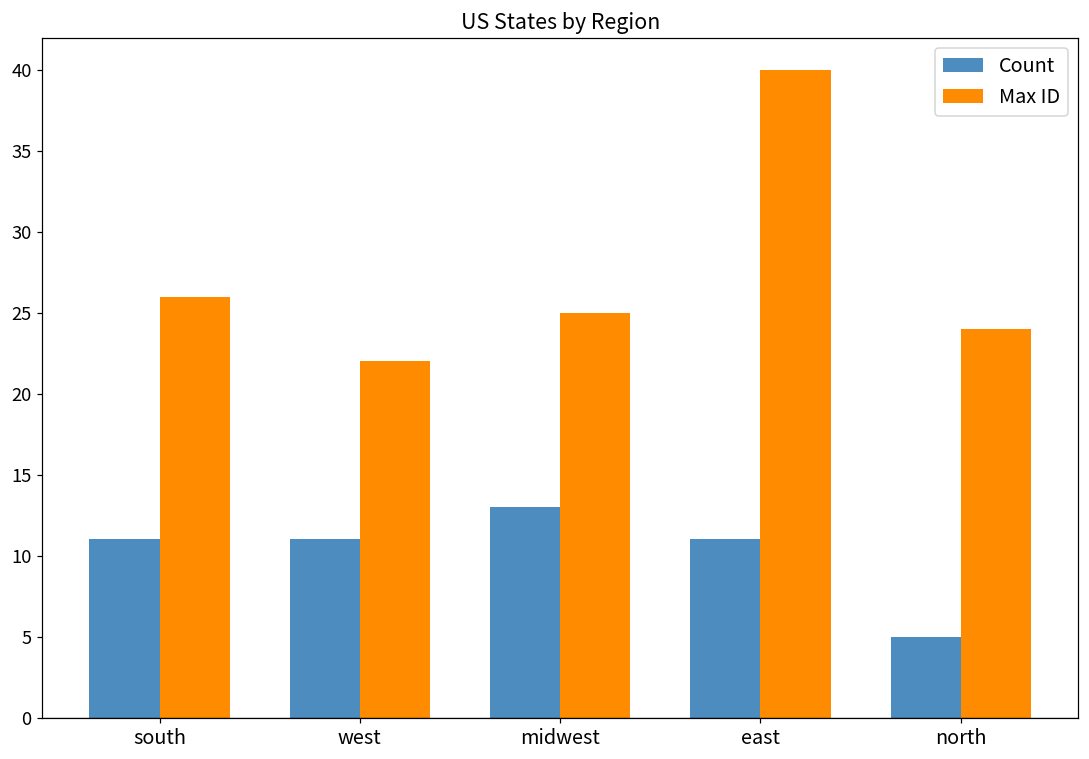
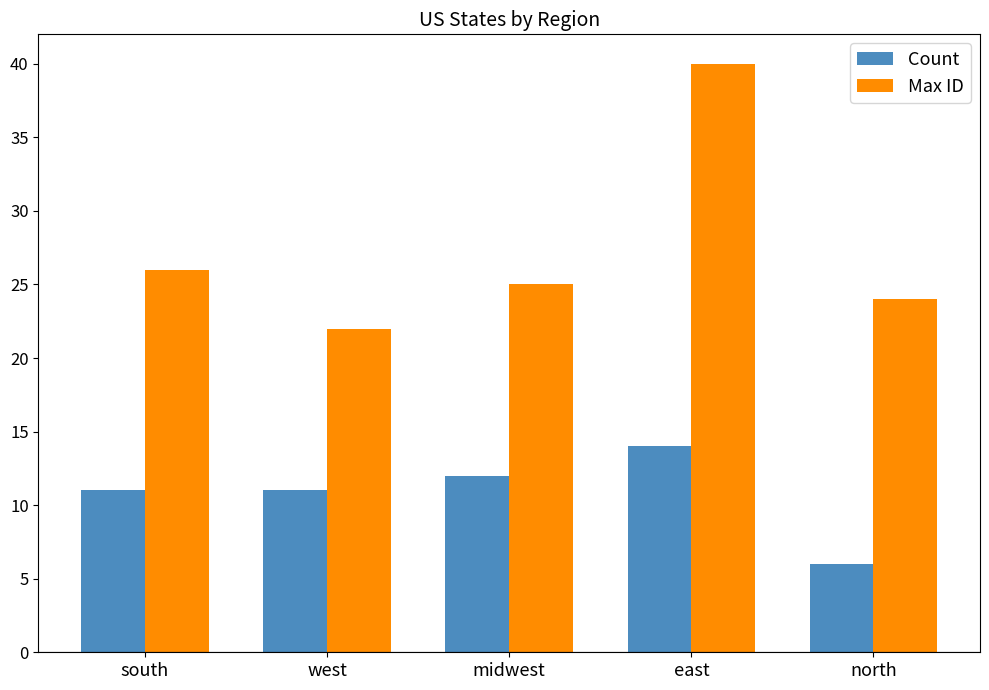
  {
    "Count": {
      "south": 11,
      "west": 11,
-     "midwest": 13,
-     "east": 11,
-     "north": 5
+     "midwest": 12,
+     "east": 14,
+     "north": 6
    },
    "Max ID": {
      "south": 26,
      "west": 22,
      "midwest": 25,
      "east": 40,
      "north": 24
    }
  }
